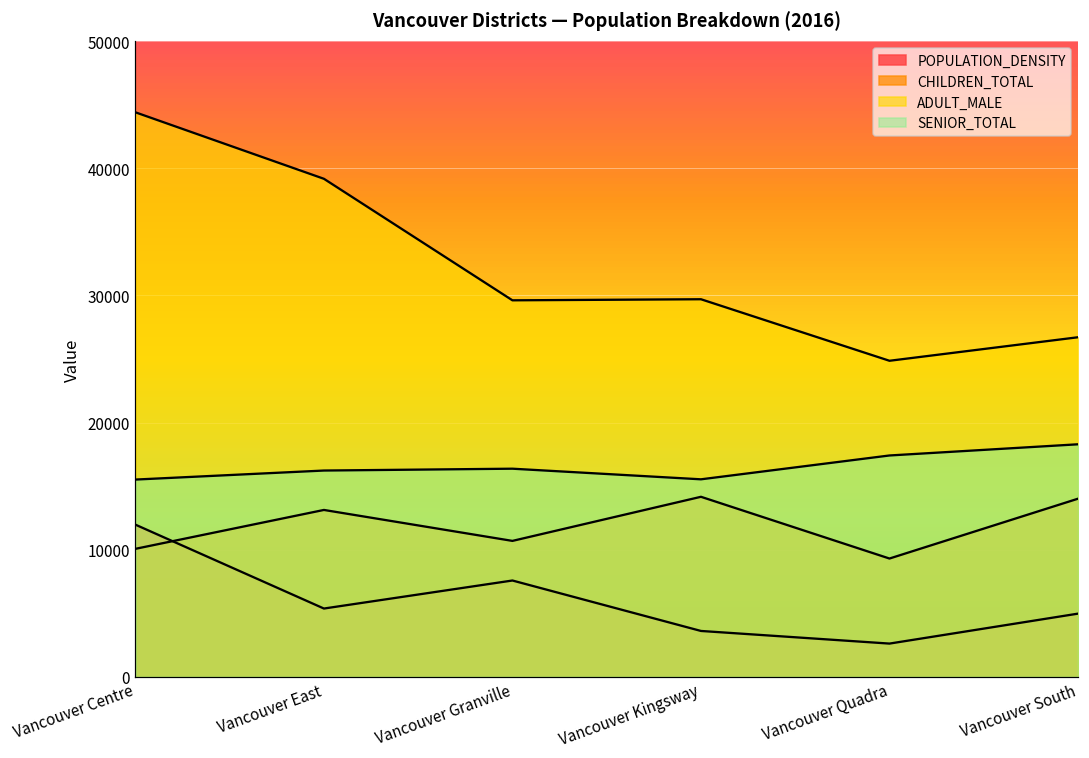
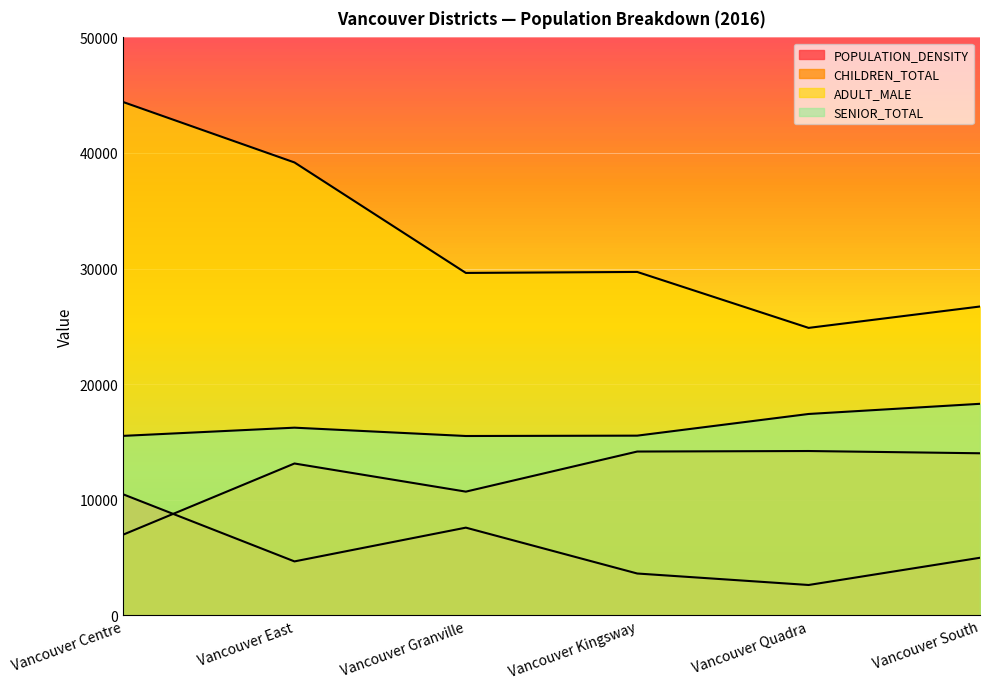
  {
    "POPULATION_DENSITY": {
-     "Vancouver Centre": 12000,
-     "Vancouver East": 5400,
+     "Vancouver Centre": 10500,
+     "Vancouver East": 4700,
      "Vancouver Granville": 7600,
      "Vancouver Kingsway": 3600,
      "Vancouver Quadra": 2600,
      "Vancouver South": 5000
    },
    "CHILDREN_TOTAL": {
-     "Vancouver Centre": 10100,
+     "Vancouver Centre": 7000,
      "Vancouver East": 13100,
      "Vancouver Granville": 10700,
      "Vancouver Kingsway": 14200,
-     "Vancouver Quadra": 9300,
+     "Vancouver Quadra": 14200,
      "Vancouver South": 14000
    },
    "ADULT_MALE": {
      "Vancouver Centre": 44400,
      "Vancouver East": 39200,
      "Vancouver Granville": 29600,
      "Vancouver Kingsway": 29700,
      "Vancouver Quadra": 24900,
      "Vancouver South": 26700
    },
    "SENIOR_TOTAL": {
      "Vancouver Centre": 15500,
      "Vancouver East": 16200,
-     "Vancouver Granville": 16400,
+     "Vancouver Granville": 15500,
      "Vancouver Kingsway": 15500,
      "Vancouver Quadra": 17400,
      "Vancouver South": 18300
    }
  }
